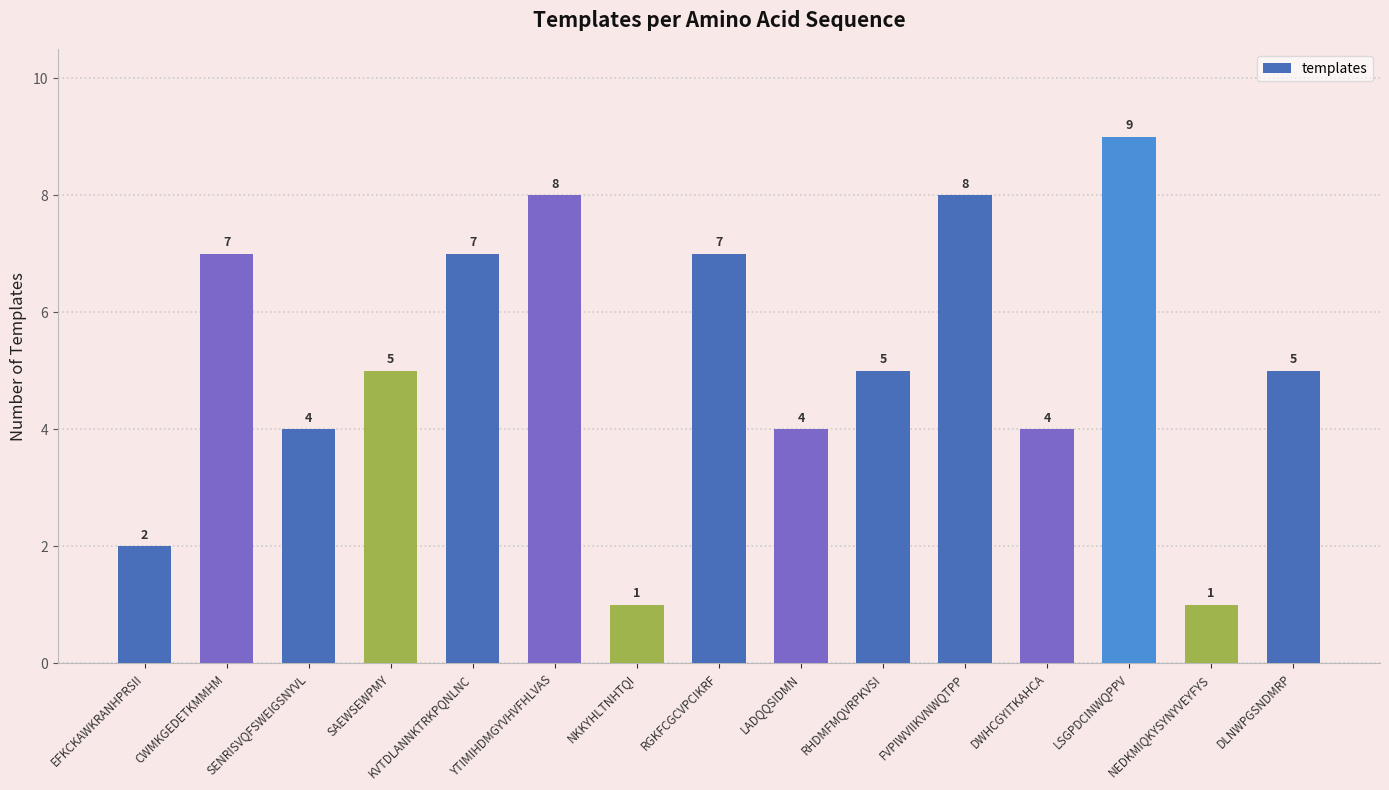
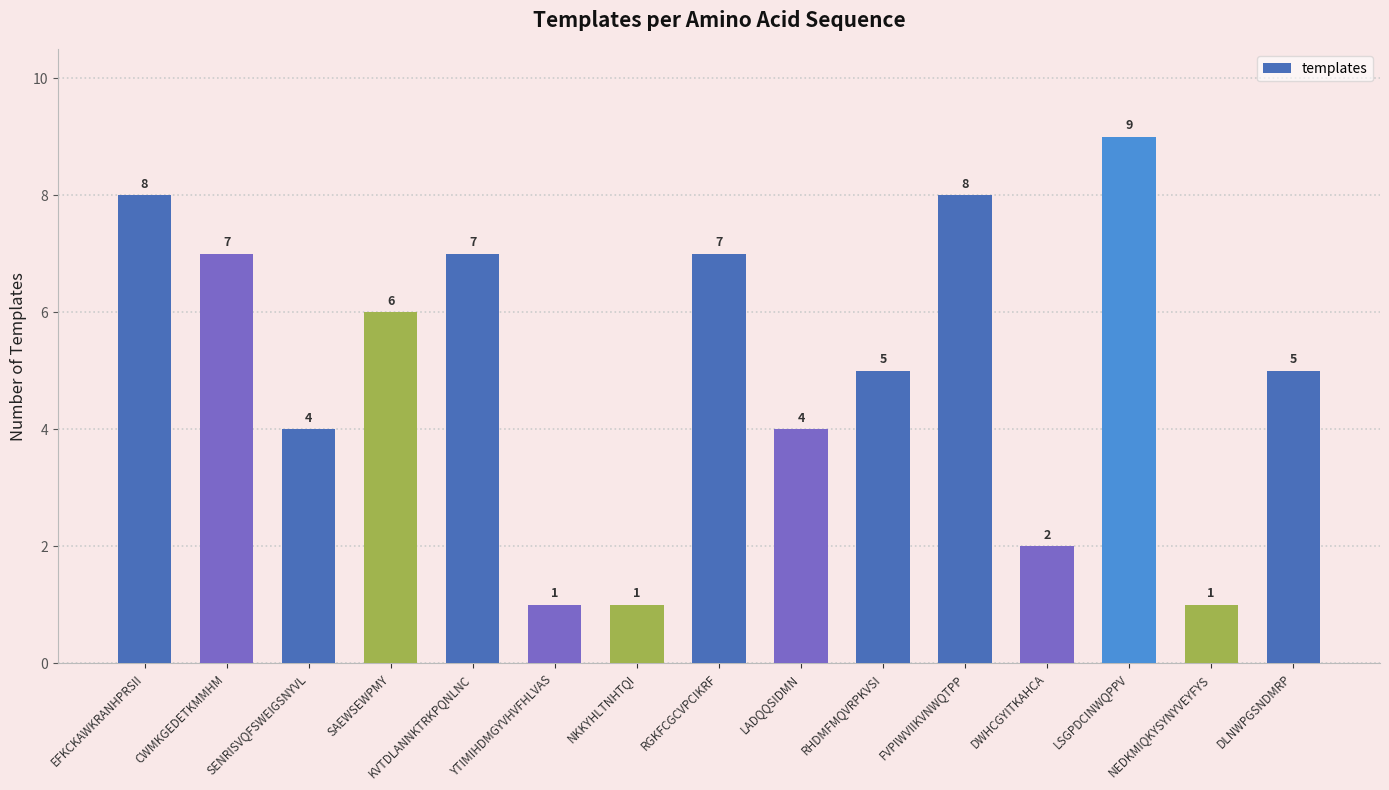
  {
-   "EFKCKAWKRANHPRSII": 2,
+   "EFKCKAWKRANHPRSII": 8,
    "CWMKGEDETKMMHM": 7,
    "SENRISVQFSWEIGSNYVL": 4,
-   "SAEWSEWPMY": 5,
+   "SAEWSEWPMY": 6,
    "KVTDLANNKTRKPQNLNC": 7,
-   "YTIMIHDMGYVHVFHLVAS": 8,
+   "YTIMIHDMGYVHVFHLVAS": 1,
    "NKKYHLTNHTQI": 1,
    "RGKFCGCVPCIKRF": 7,
    "LADQQSIDMN": 4,
    "RHDMFMQVRPKVSI": 5,
    "FVPIWVIIKVNWQTPP": 8,
-   "DWHCGYITKAHCA": 4,
+   "DWHCGYITKAHCA": 2,
    "LSGPDCINWQPPV": 9,
    "NEDKMIQKYSYNYVEYFYS": 1,
    "DLNWPGSNDMRP": 5
  }
